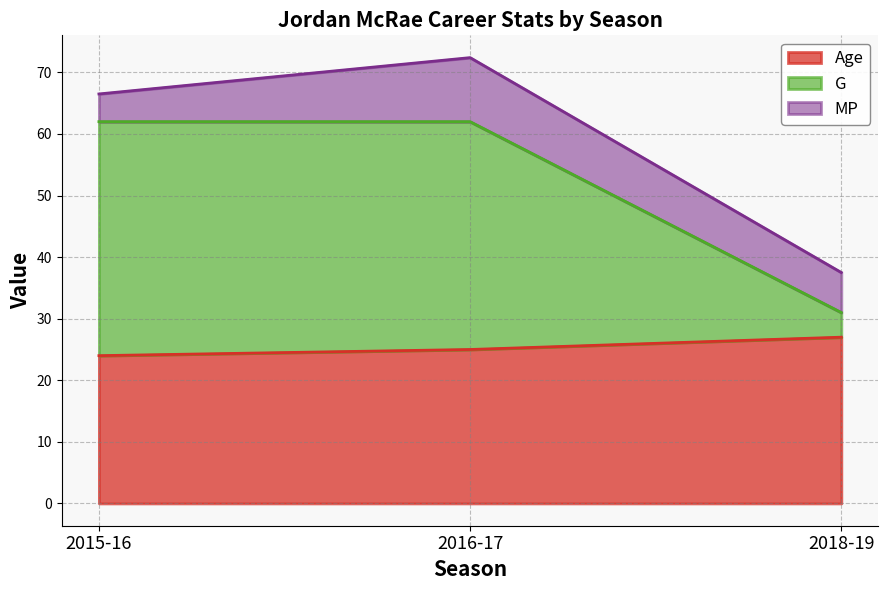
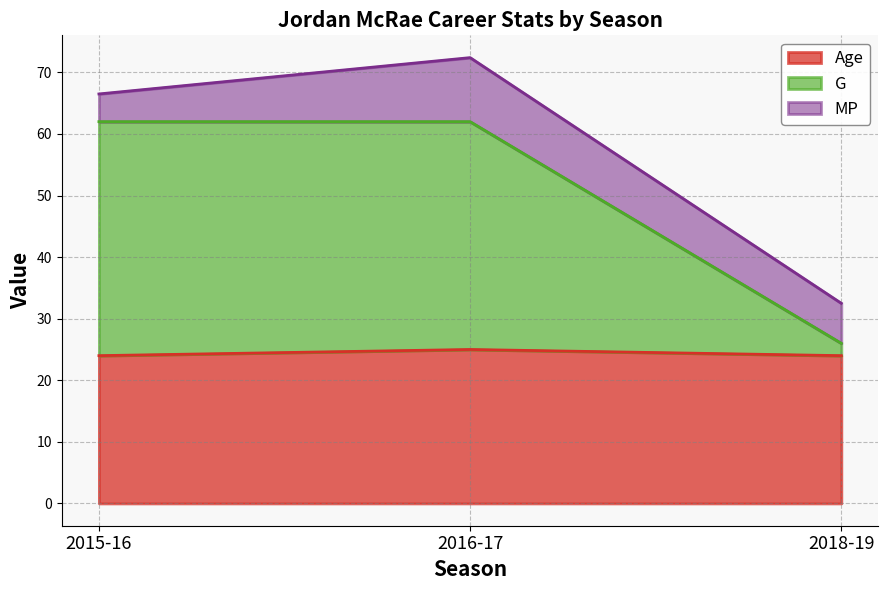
  {
    "Age": {
      "2015-16": 24,
      "2016-17": 25,
-     "2018-19": 27
+     "2018-19": 24
    },
    "G": {
      "2015-16": 38,
      "2016-17": 37,
-     "2018-19": 4
+     "2018-19": 2
    },
    "MP": {
      "2015-16": 5,
      "2016-17": 10,
      "2018-19": 7
    }
  }
